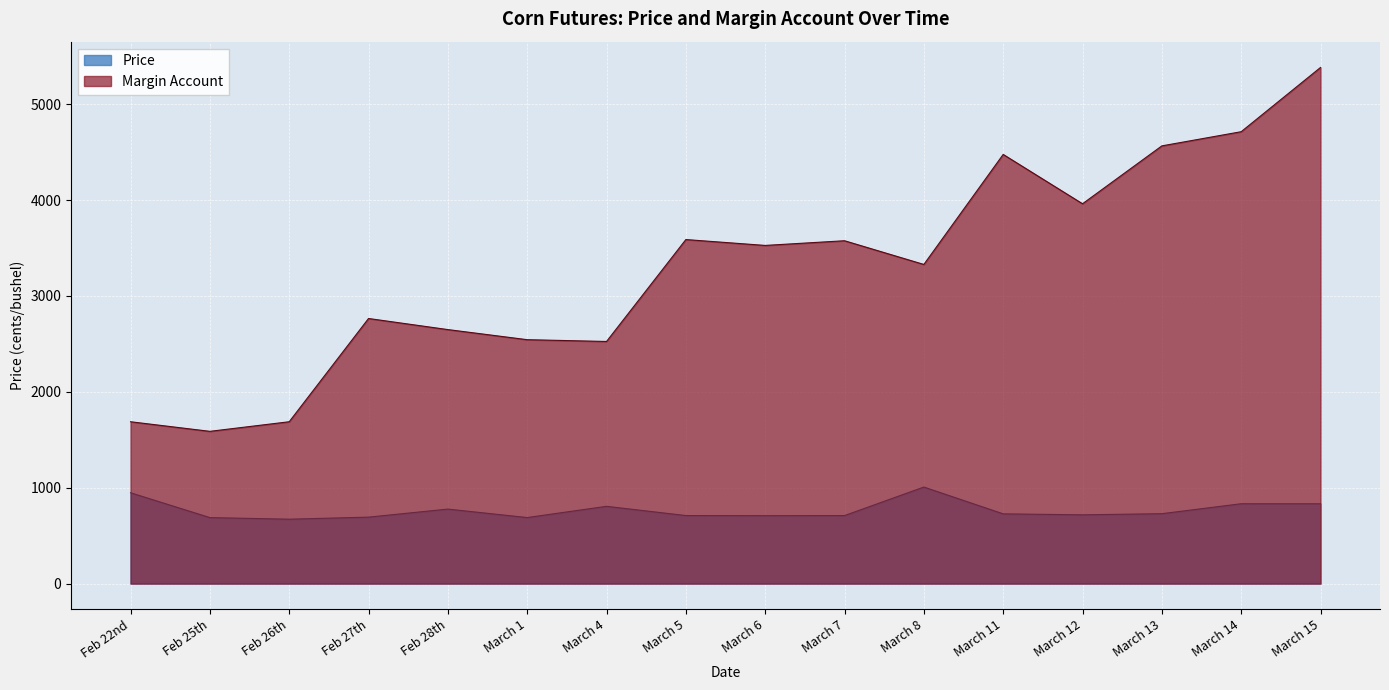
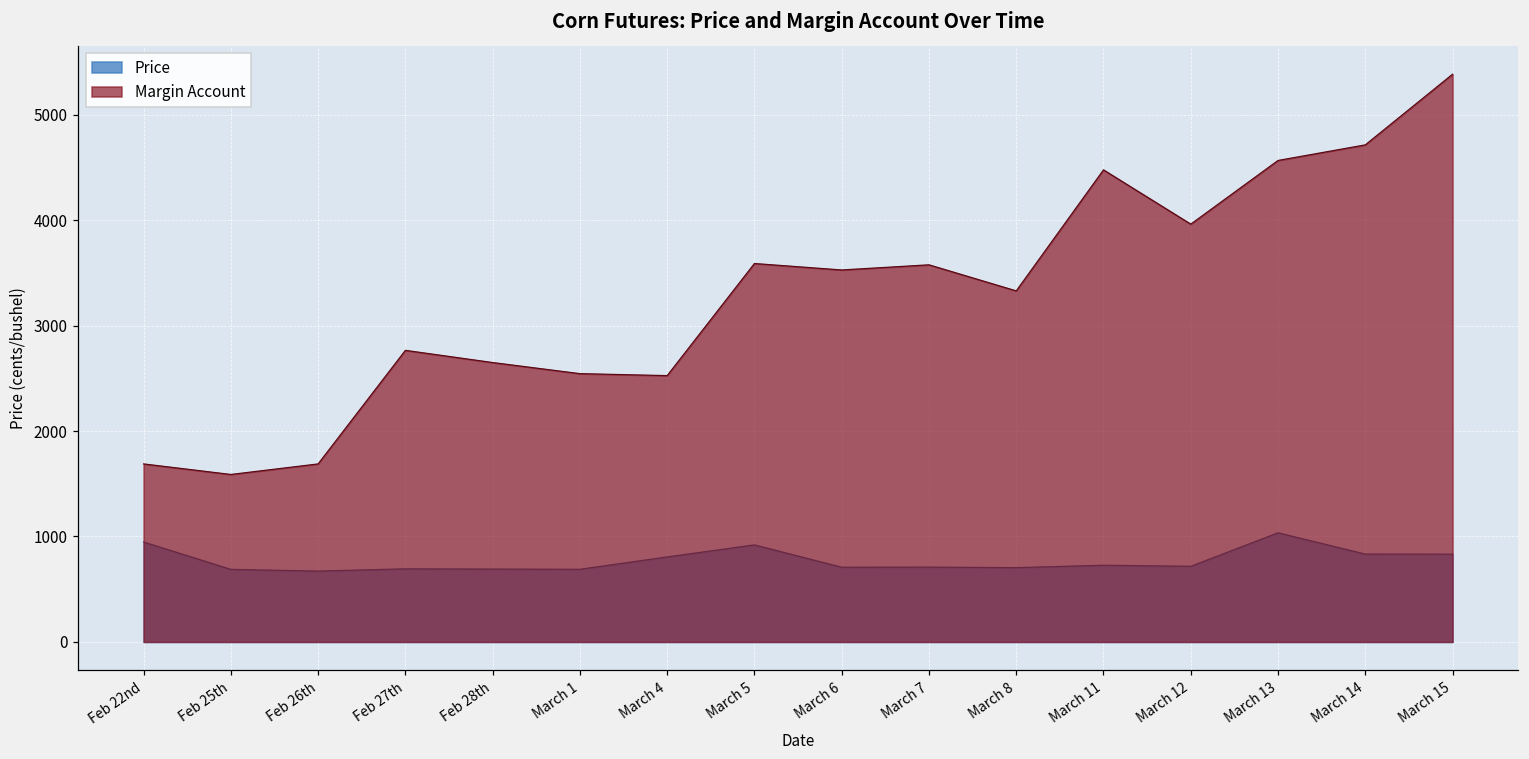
  {
    "Price": {
      "Feb 22nd": 900,
      "Feb 25th": 700,
      "Feb 26th": 700,
      "Feb 27th": 700,
-     "Feb 28th": 800,
+     "Feb 28th": 700,
      "March 1": 700,
      "March 4": 800,
-     "March 5": 700,
+     "March 5": 900,
      "March 6": 700,
      "March 7": 700,
-     "March 8": 1000,
+     "March 8": 700,
      "March 11": 700,
      "March 12": 700,
-     "March 13": 700,
+     "March 13": 1000,
      "March 14": 800,
      "March 15": 800
    },
    "Margin Account": {
      "Feb 22nd": 1700,
      "Feb 25th": 1600,
      "Feb 26th": 1700,
      "Feb 27th": 2800,
      "Feb 28th": 2600,
      "March 1": 2500,
      "March 4": 2500,
      "March 5": 3600,
      "March 6": 3500,
      "March 7": 3600,
      "March 8": 3300,
      "March 11": 4500,
      "March 12": 4000,
      "March 13": 4600,
      "March 14": 4700,
      "March 15": 5400
    }
  }
